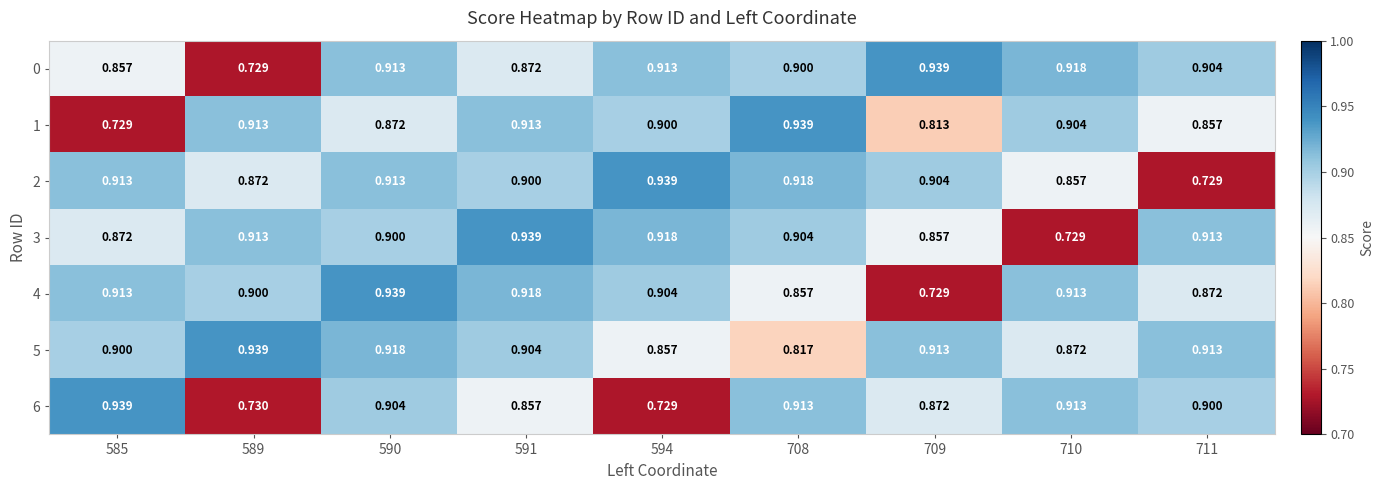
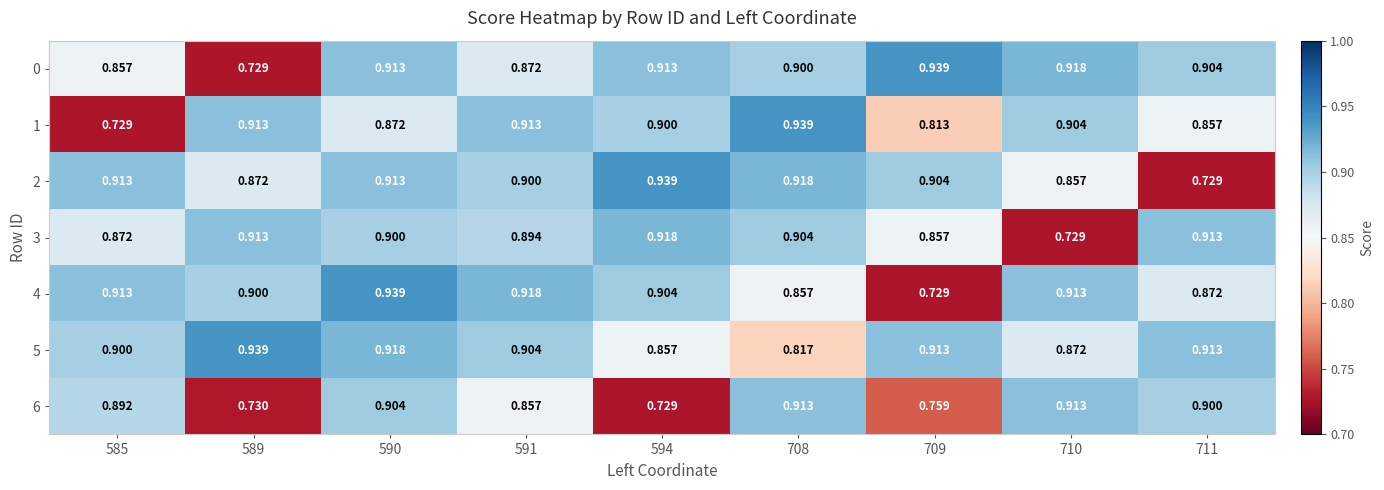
  {
    "0": {
      "585": 0.857,
      "589": 0.729,
      "590": 0.913,
      "591": 0.872,
      "594": 0.913,
      "708": 0.900,
      "709": 0.939,
      "710": 0.918,
      "711": 0.904
    },
    "1": {
      "585": 0.729,
      "589": 0.913,
      "590": 0.872,
      "591": 0.913,
      "594": 0.900,
      "708": 0.939,
      "709": 0.813,
      "710": 0.904,
      "711": 0.857
    },
    "2": {
      "585": 0.913,
      "589": 0.872,
      "590": 0.913,
      "591": 0.900,
      "594": 0.939,
      "708": 0.918,
      "709": 0.904,
      "710": 0.857,
      "711": 0.729
    },
    "3": {
      "585": 0.872,
      "589": 0.913,
      "590": 0.900,
-     "591": 0.939,
+     "591": 0.894,
      "594": 0.918,
      "708": 0.904,
      "709": 0.857,
      "710": 0.729,
      "711": 0.913
    },
    "4": {
      "585": 0.913,
      "589": 0.900,
      "590": 0.939,
      "591": 0.918,
      "594": 0.904,
      "708": 0.857,
      "709": 0.729,
      "710": 0.913,
      "711": 0.872
    },
    "5": {
      "585": 0.900,
      "589": 0.939,
      "590": 0.918,
      "591": 0.904,
      "594": 0.857,
      "708": 0.817,
      "709": 0.913,
      "710": 0.872,
      "711": 0.913
    },
    "6": {
-     "585": 0.939,
+     "585": 0.892,
      "589": 0.730,
      "590": 0.904,
      "591": 0.857,
      "594": 0.729,
      "708": 0.913,
-     "709": 0.872,
+     "709": 0.759,
      "710": 0.913,
      "711": 0.900
    }
  }
